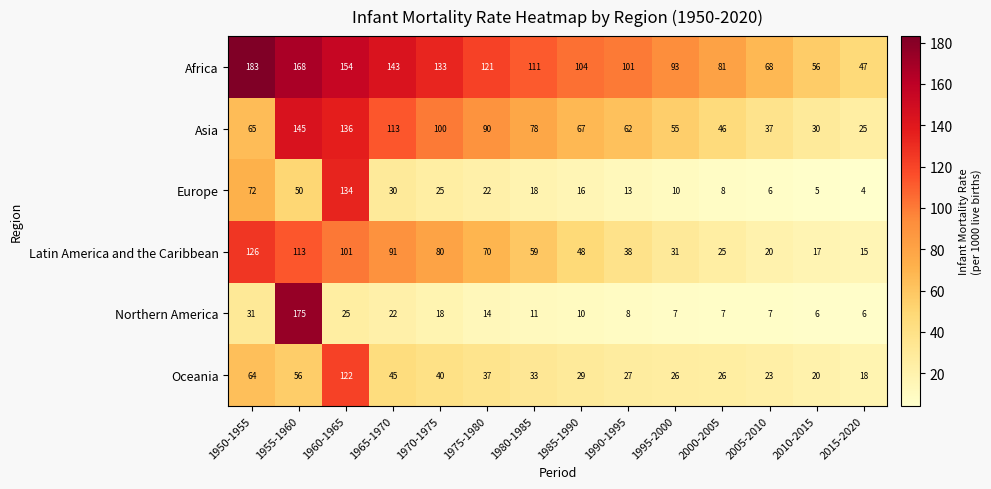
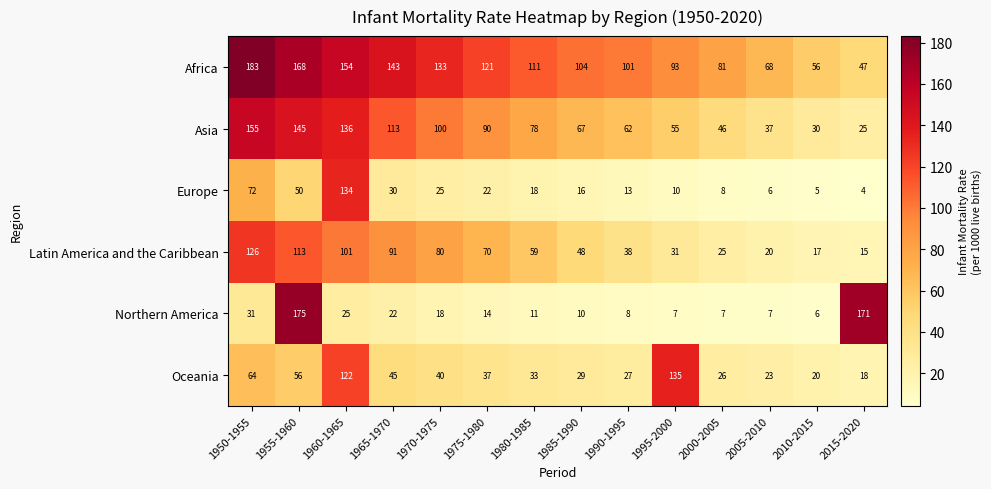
  {
    "Africa": {
      "1950-1955": 183,
      "1955-1960": 168,
      "1960-1965": 154,
      "1965-1970": 143,
      "1970-1975": 133,
      "1975-1980": 121,
      "1980-1985": 111,
      "1985-1990": 104,
      "1990-1995": 101,
      "1995-2000": 93,
      "2000-2005": 81,
      "2005-2010": 68,
      "2010-2015": 56,
      "2015-2020": 47
    },
    "Asia": {
-     "1950-1955": 65,
+     "1950-1955": 155,
      "1955-1960": 145,
      "1960-1965": 136,
      "1965-1970": 113,
      "1970-1975": 100,
      "1975-1980": 90,
      "1980-1985": 78,
      "1985-1990": 67,
      "1990-1995": 62,
      "1995-2000": 55,
      "2000-2005": 46,
      "2005-2010": 37,
      "2010-2015": 30,
      "2015-2020": 25
    },
    "Europe": {
      "1950-1955": 72,
      "1955-1960": 50,
      "1960-1965": 134,
      "1965-1970": 30,
      "1970-1975": 25,
      "1975-1980": 22,
      "1980-1985": 18,
      "1985-1990": 16,
      "1990-1995": 13,
      "1995-2000": 10,
      "2000-2005": 8,
      "2005-2010": 6,
      "2010-2015": 5,
      "2015-2020": 4
    },
    "Latin America and the Caribbean": {
      "1950-1955": 126,
      "1955-1960": 113,
      "1960-1965": 101,
      "1965-1970": 91,
      "1970-1975": 80,
      "1975-1980": 70,
      "1980-1985": 59,
      "1985-1990": 48,
      "1990-1995": 38,
      "1995-2000": 31,
      "2000-2005": 25,
      "2005-2010": 20,
      "2010-2015": 17,
      "2015-2020": 15
    },
    "Northern America": {
      "1950-1955": 31,
      "1955-1960": 175,
      "1960-1965": 25,
      "1965-1970": 22,
      "1970-1975": 18,
      "1975-1980": 14,
      "1980-1985": 11,
      "1985-1990": 10,
      "1990-1995": 8,
      "1995-2000": 7,
      "2000-2005": 7,
      "2005-2010": 7,
      "2010-2015": 6,
-     "2015-2020": 6
+     "2015-2020": 171
    },
    "Oceania": {
      "1950-1955": 64,
      "1955-1960": 56,
      "1960-1965": 122,
      "1965-1970": 45,
      "1970-1975": 40,
      "1975-1980": 37,
      "1980-1985": 33,
      "1985-1990": 29,
      "1990-1995": 27,
-     "1995-2000": 26,
+     "1995-2000": 135,
      "2000-2005": 26,
      "2005-2010": 23,
      "2010-2015": 20,
      "2015-2020": 18
    }
  }
